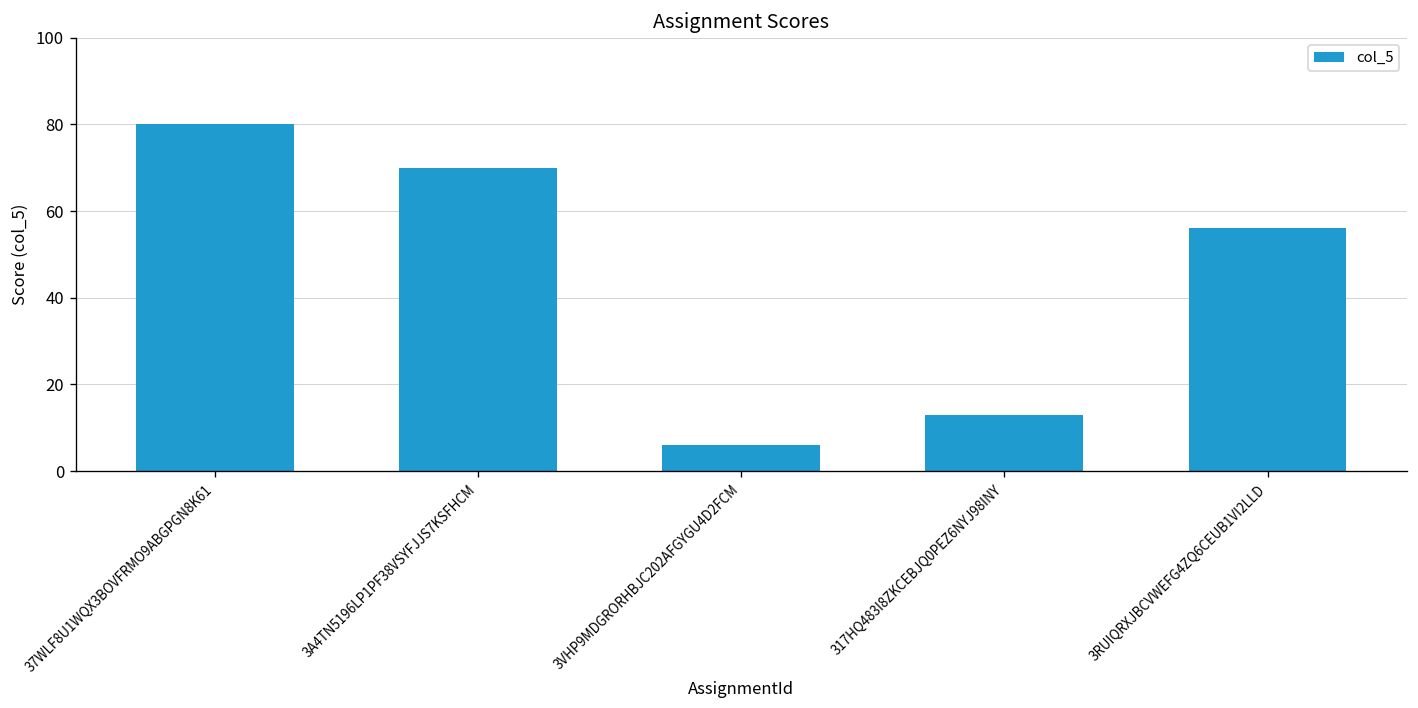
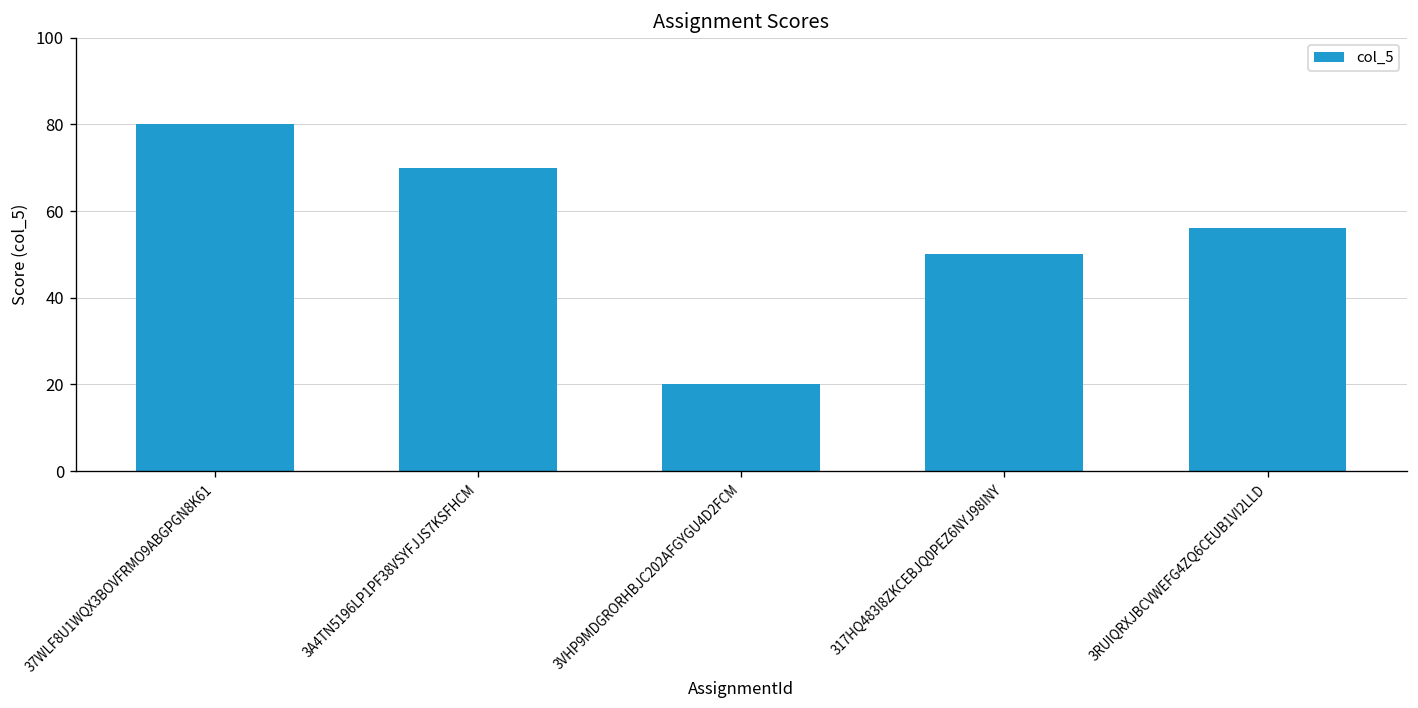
  {
    "37WLF8U1WQX3BOVFRMO9ABGPGN8K61": 80,
    "3A4TN5196LP1PF38VSYFJJS7KSFHCM": 70,
-   "3VHP9MDGRORHBJC202AFGYGU4D2FCM": 6,
-   "317HQ483I8ZKCEBJQ0PEZ6NYJ98INY": 13,
+   "3VHP9MDGRORHBJC202AFGYGU4D2FCM": 20,
+   "317HQ483I8ZKCEBJQ0PEZ6NYJ98INY": 50,
    "3RUIQRXJBCVWEFG4ZQ6CEUB1VI2LLD": 56
  }
